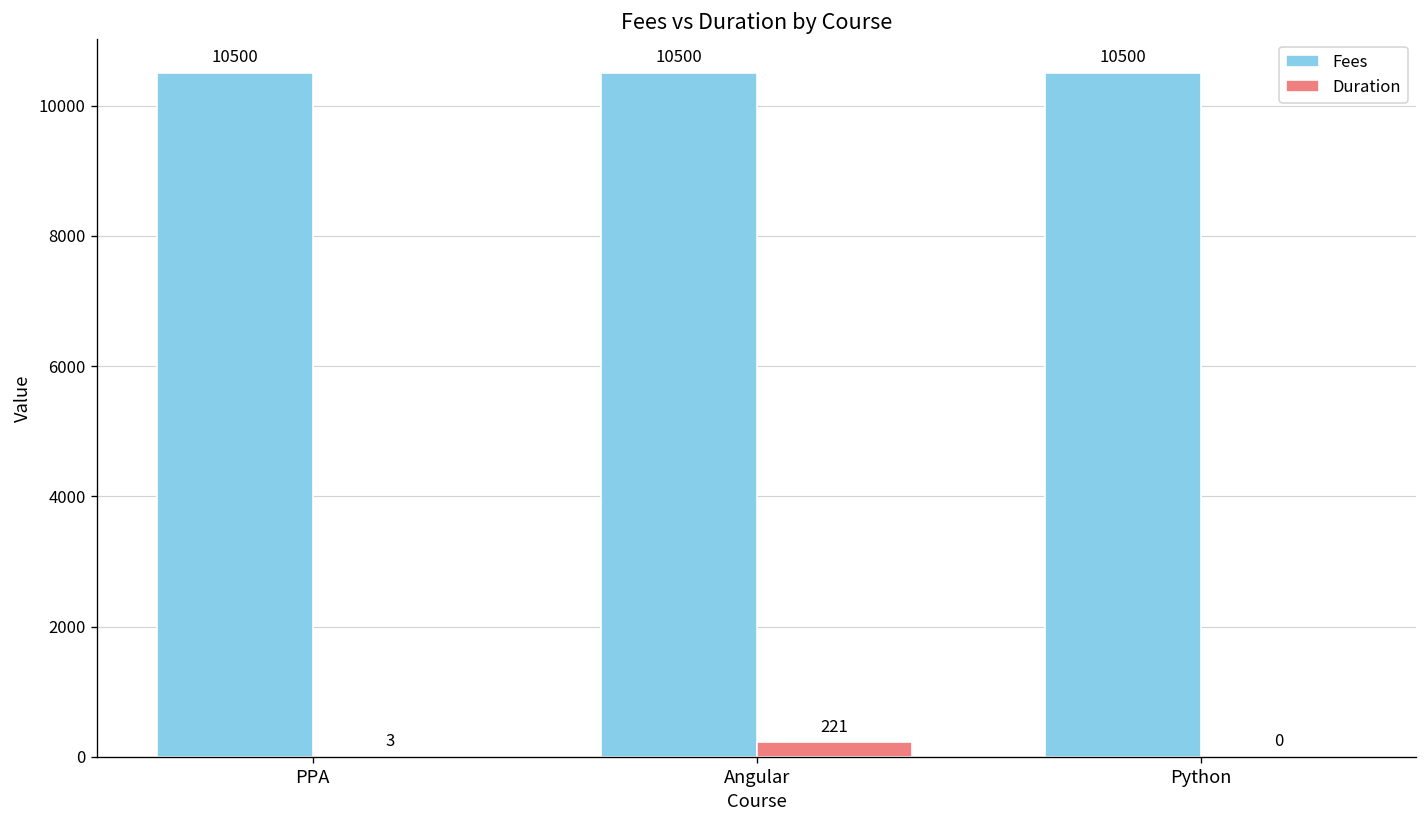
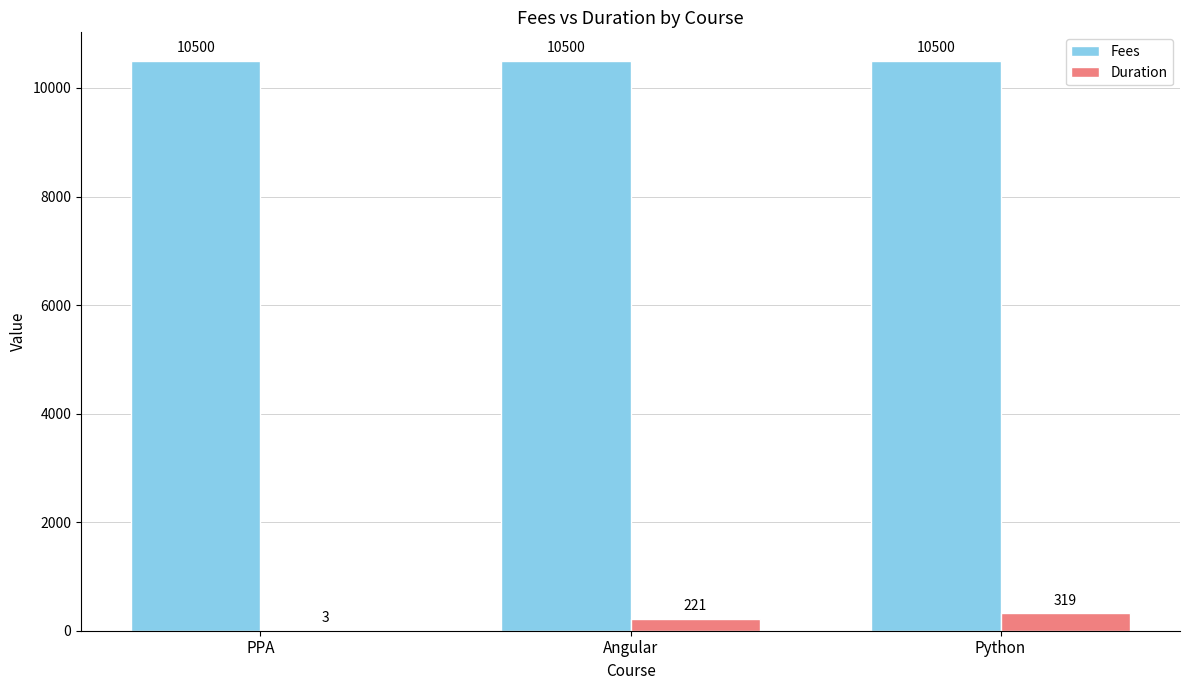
  {
    "Fees": {
      "PPA": 10500,
      "Angular": 10500,
      "Python": 10500
    },
    "Duration": {
      "PPA": 3,
      "Angular": 221,
-     "Python": 0
+     "Python": 319
    }
  }
